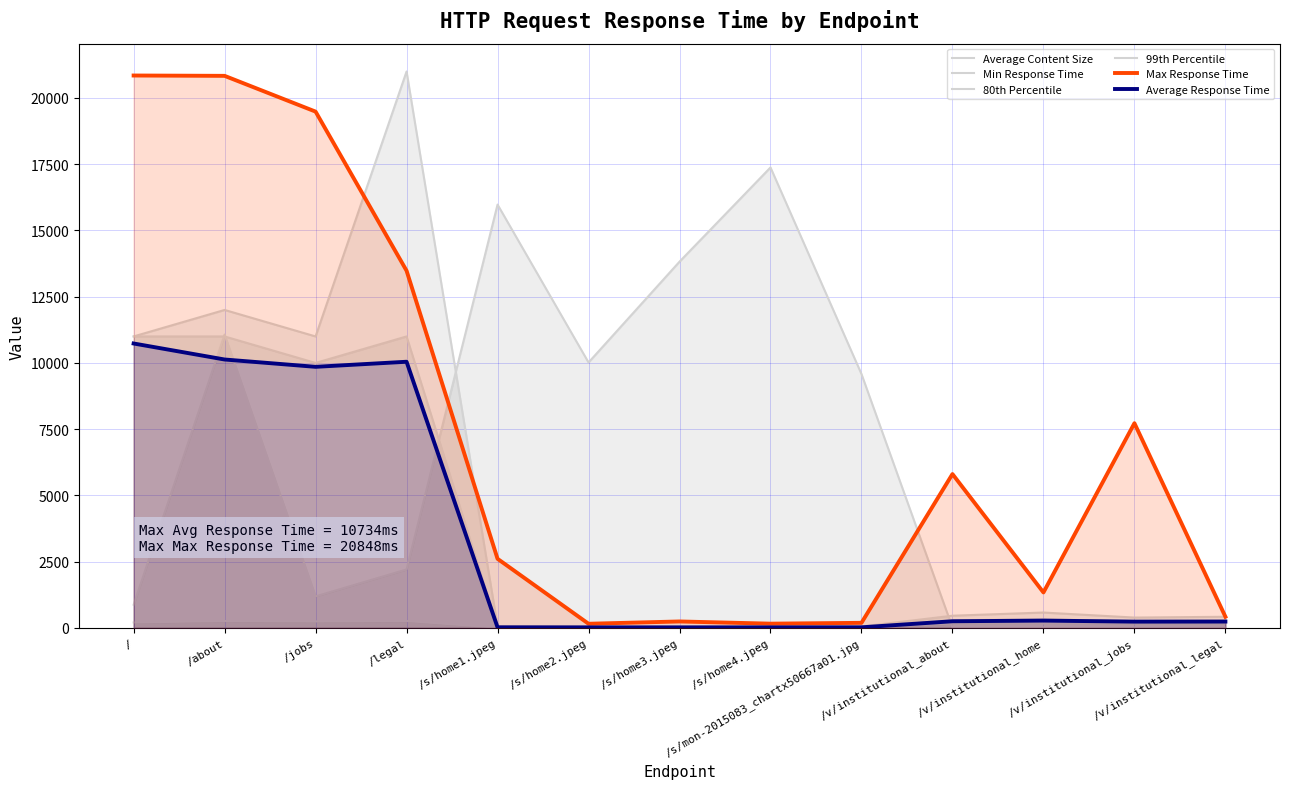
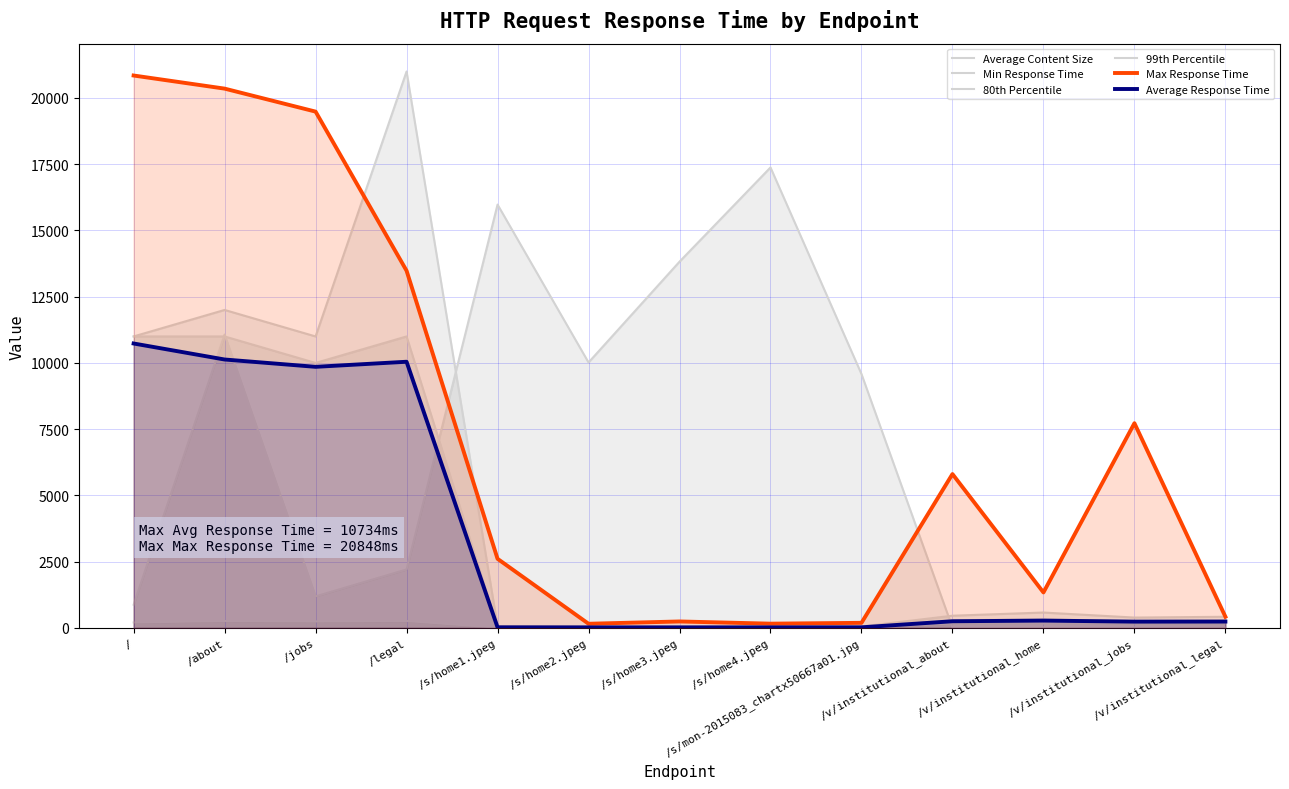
  {
    "Max Response Time": {
      "/": 20800,
-     "/about": 20800,
+     "/about": 20400,
      "/jobs": 19500,
      "/legal": 13500,
      "/s/home1.jpeg": 2600,
      "/s/home2.jpeg": 200,
      "/s/home3.jpeg": 200,
      "/s/home4.jpeg": 200,
      "/s/mon-2015083_chartx50667a01.jpg": 200,
      "/v/institutional_about": 5800,
      "/v/institutional_home": 1300,
      "/v/institutional_jobs": 7700
    },
    "Average Response Time": {
      "/": 10700,
      "/about": 10100,
      "/jobs": 9900,
      "/legal": 10000
    }
  }
